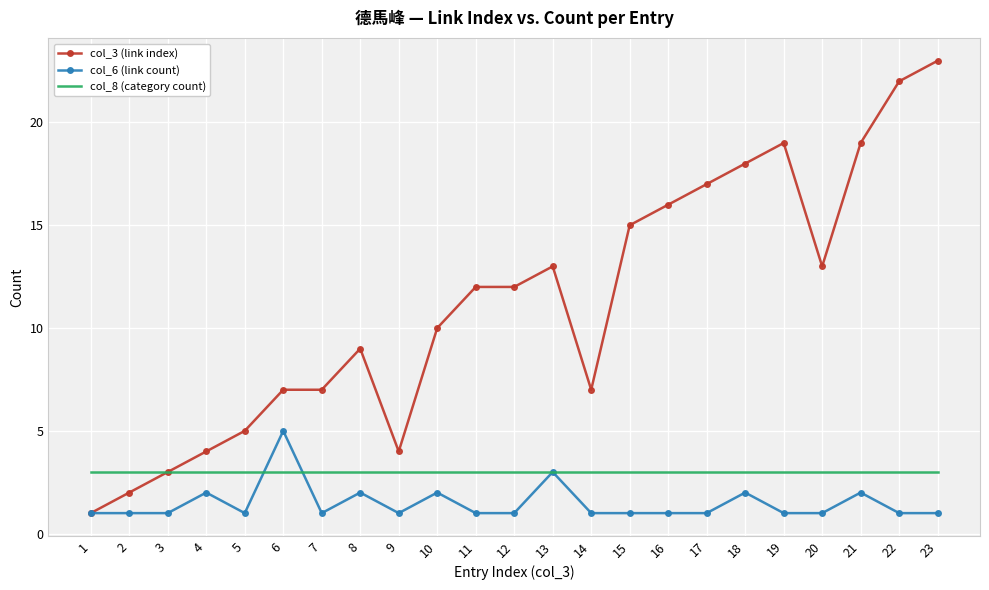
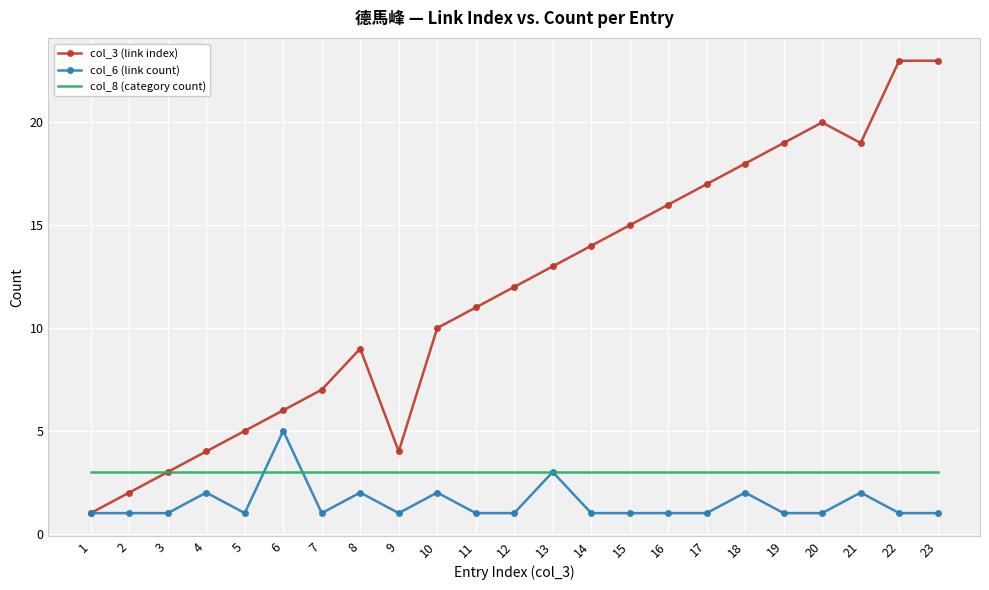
  {
    "col_3 (link index)": {
      "2": 2,
      "4": 4,
      "5": 5,
-     "6": 7,
+     "6": 6,
      "7": 7,
      "8": 9,
      "9": 4,
      "10": 10,
-     "11": 12,
+     "11": 11,
      "12": 12,
      "13": 13,
-     "14": 7,
+     "14": 14,
      "15": 15,
      "16": 16,
      "17": 17,
      "18": 18,
      "19": 19,
-     "20": 13,
+     "20": 20,
      "21": 19,
-     "22": 22,
+     "22": 23,
      "23": 23
    },
    "col_6 (link count)": {
      "2": 1,
      "3": 1,
      "4": 2,
      "5": 1,
      "6": 5,
      "7": 1,
      "8": 2,
      "9": 1,
      "10": 2,
      "11": 1,
      "12": 1,
      "14": 1,
      "15": 1,
      "16": 1,
      "17": 1,
      "18": 2,
      "19": 1,
      "20": 1,
      "21": 2,
      "22": 1,
      "23": 1
    },
    "col_8 (category count)": {
      "1": 3,
      "2": 3,
      "4": 3,
      "5": 3,
      "6": 3,
      "7": 3,
      "8": 3,
      "9": 3,
      "10": 3,
      "11": 3,
      "12": 3,
      "14": 3,
      "15": 3,
      "16": 3,
      "17": 3,
      "18": 3,
      "19": 3,
      "20": 3,
      "21": 3,
      "22": 3,
      "23": 3
    }
  }
